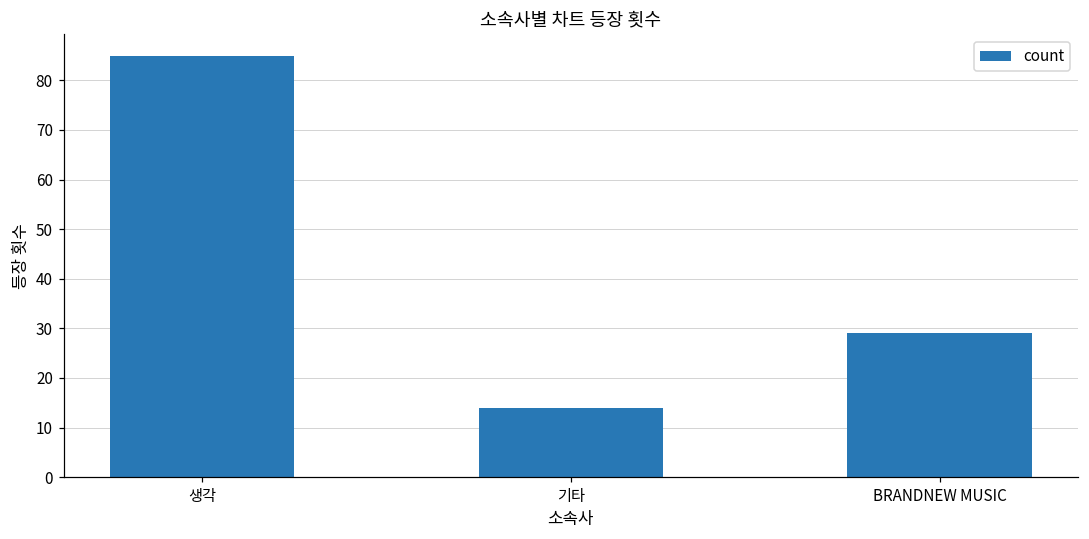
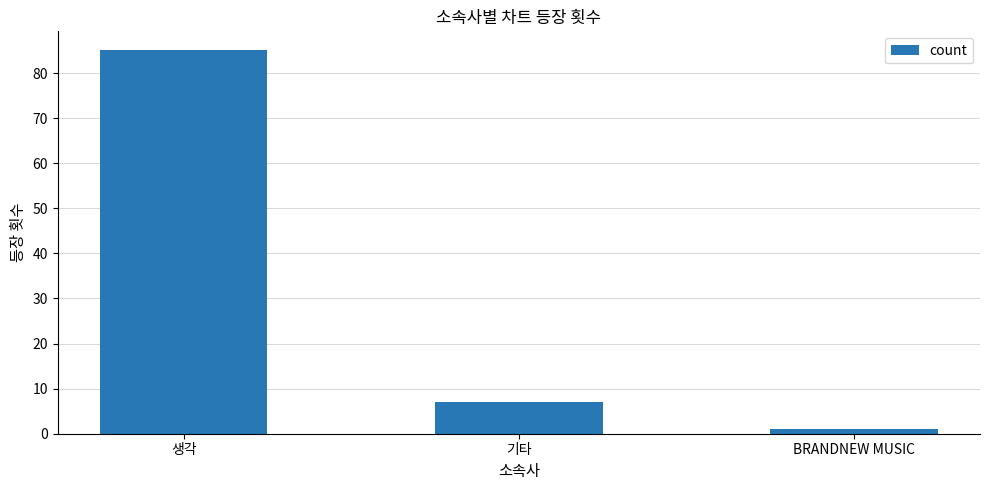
  {
    "생각": 85,
-   "기타": 14,
-   "BRANDNEW MUSIC": 29
+   "기타": 7,
+   "BRANDNEW MUSIC": 1
  }
